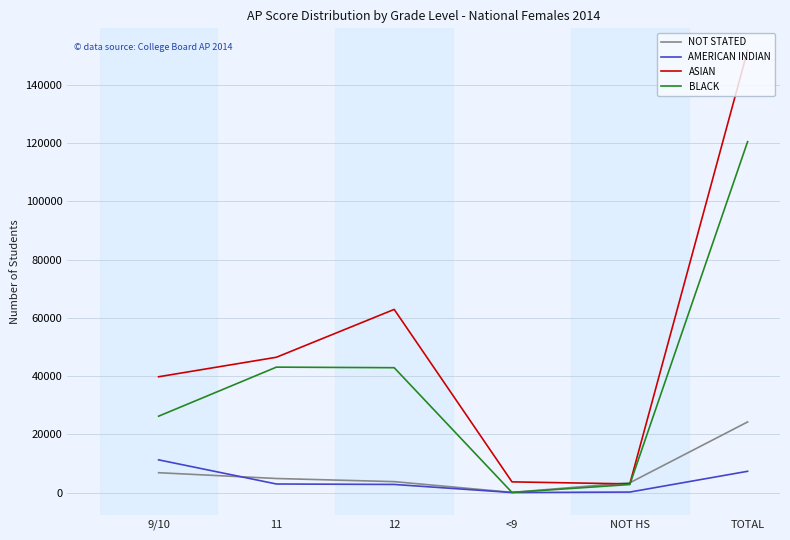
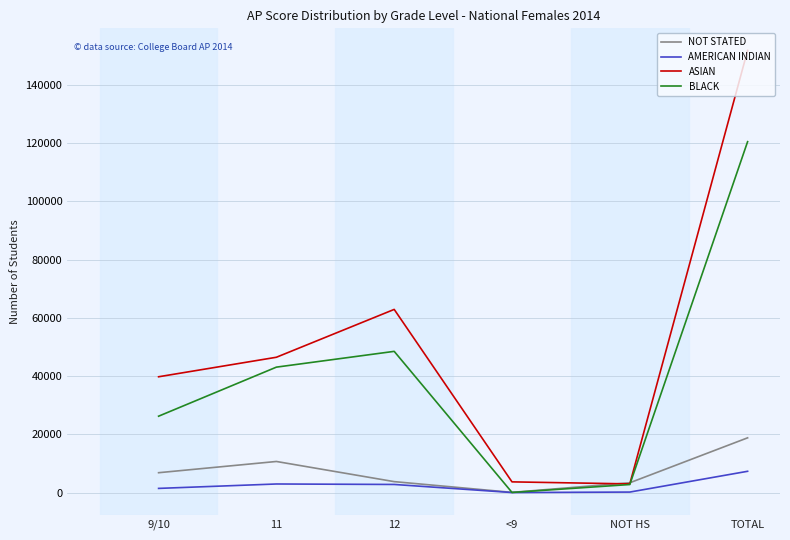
  {
    "NOT STATED": {
      "9/10": 7000,
-     "11": 5000,
+     "11": 11000,
      "12": 4000,
-     "TOTAL": 24000
+     "TOTAL": 19000
    },
    "AMERICAN INDIAN": {
-     "9/10": 11000,
+     "9/10": 1000,
      "11": 3000,
      "12": 3000,
      "NOT HS": 0,
      "TOTAL": 7000
    },
    "ASIAN": {
      "9/10": 40000,
      "11": 46000,
      "12": 63000,
      "<9": 4000
    },
    "BLACK": {
      "9/10": 26000,
      "11": 43000,
-     "12": 43000,
+     "12": 48000,
      "TOTAL": 120000
    }
  }
